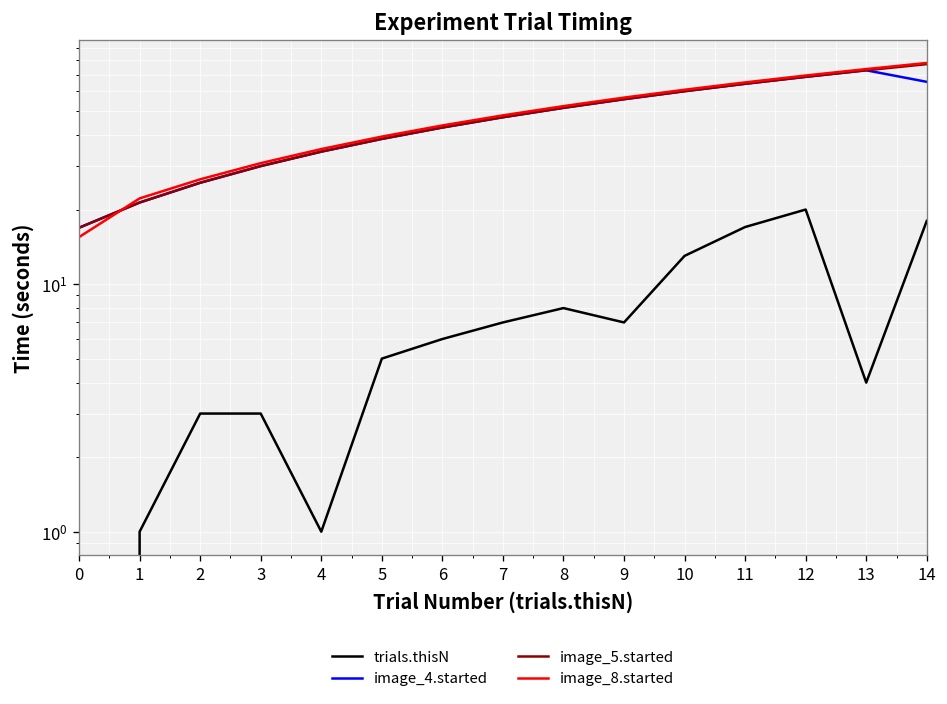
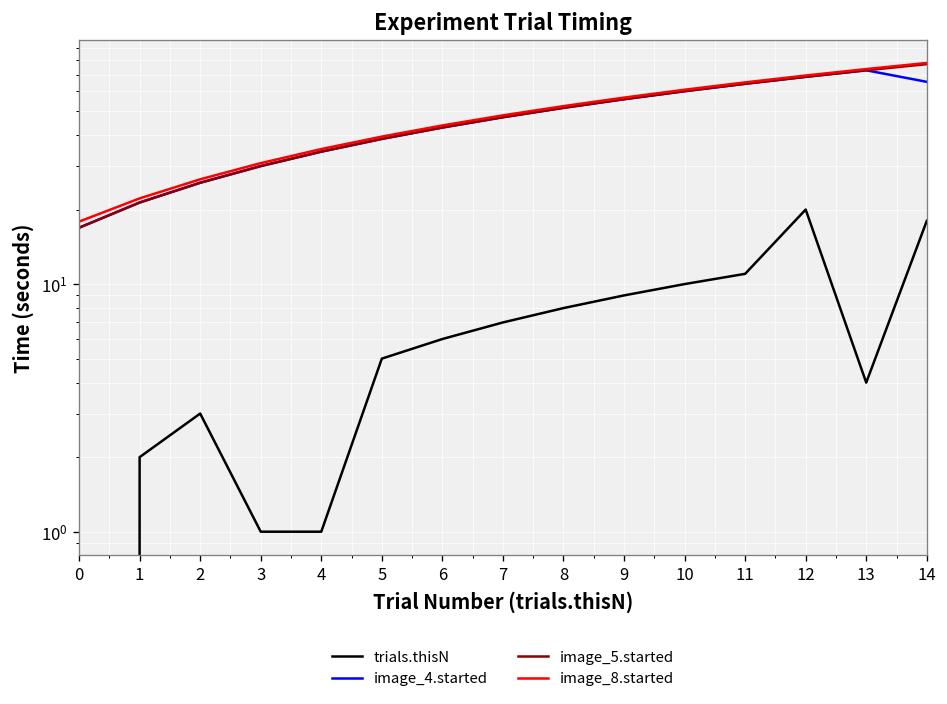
  {
    "trials.thisN": {
-     "1": 1,
+     "1": 2,
      "2": 3,
-     "3": 3,
+     "3": 1,
      "4": 1,
      "5": 5,
      "6": 6,
      "7": 7,
      "8": 8,
-     "9": 7,
-     "10": 13,
-     "11": 17,
+     "9": 9,
+     "10": 10,
+     "11": 11,
      "12": 20,
      "13": 4,
      "14": 18
    },
    "image_4.started": {
      "14": 66
    },
    "image_8.started": {
-     "0": 15,
+     "0": 18,
      "1": 22,
      "2": 26
    }
  }
